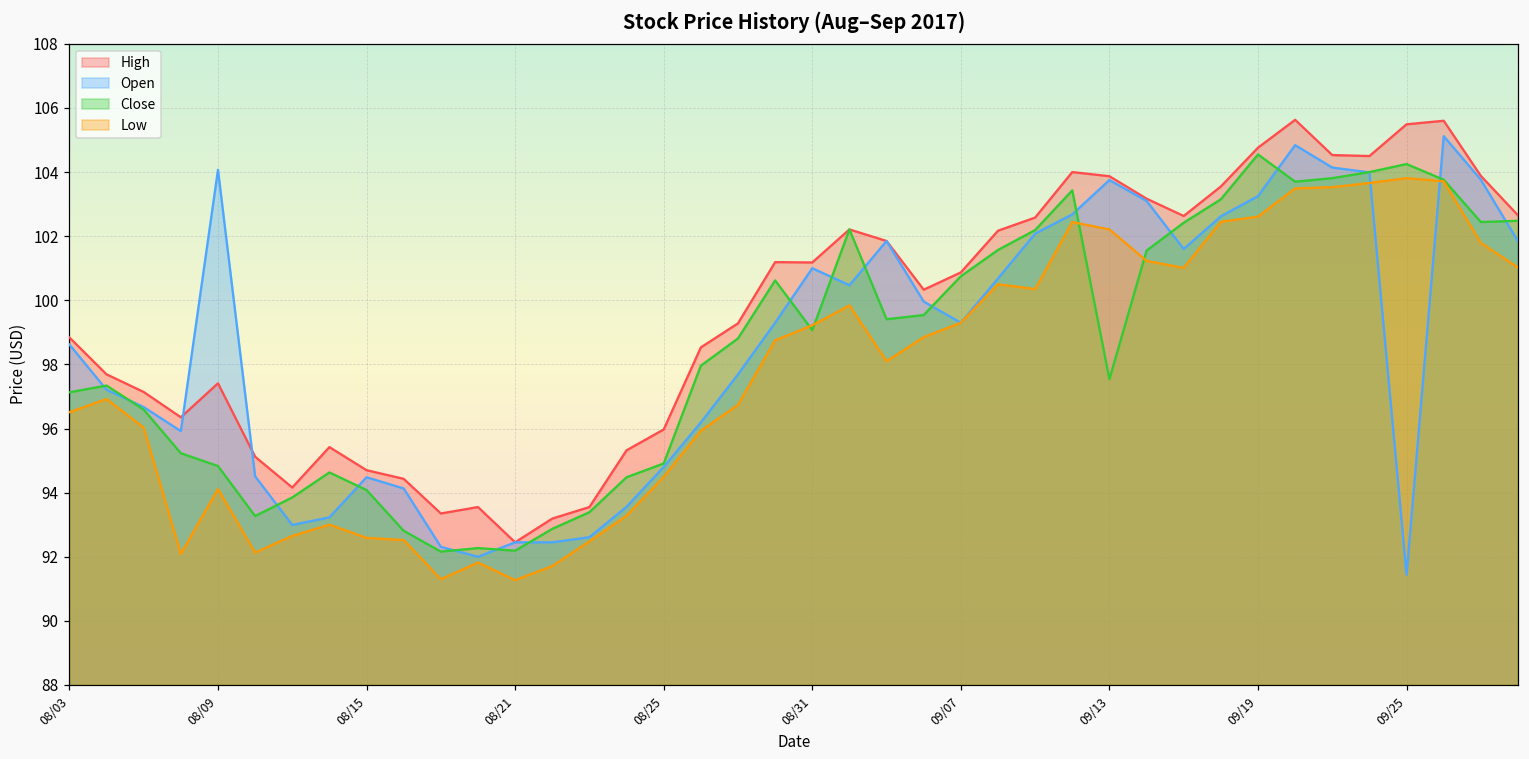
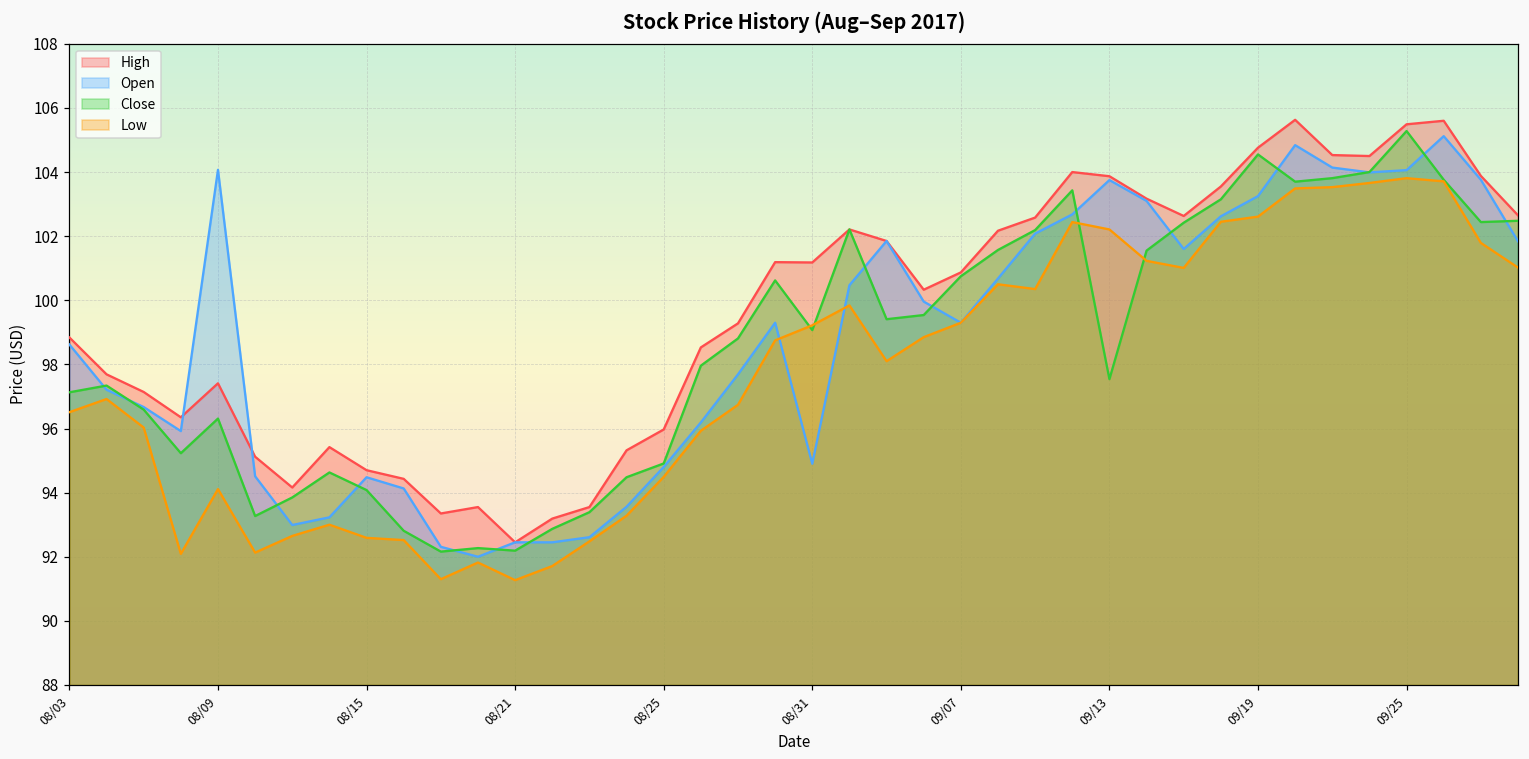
  {
    "Open": {
      "08/03": 98.6,
      "08/09": 104.1,
      "08/15": 94.5,
      "08/25": 94.8,
-     "08/31": 101.0,
+     "08/31": 94.9,
      "09/13": 103.8,
      "09/19": 103.3,
-     "09/25": 91.4
+     "09/25": 104.1
    },
    "Close": {
      "08/03": 97.1,
-     "08/09": 94.8,
+     "08/09": 96.3,
      "08/15": 94.1,
      "08/21": 92.2,
      "08/25": 94.9,
      "08/31": 99.1,
      "09/07": 100.8,
      "09/13": 97.5,
      "09/19": 104.6,
-     "09/25": 104.3
+     "09/25": 105.3
    }
  }
